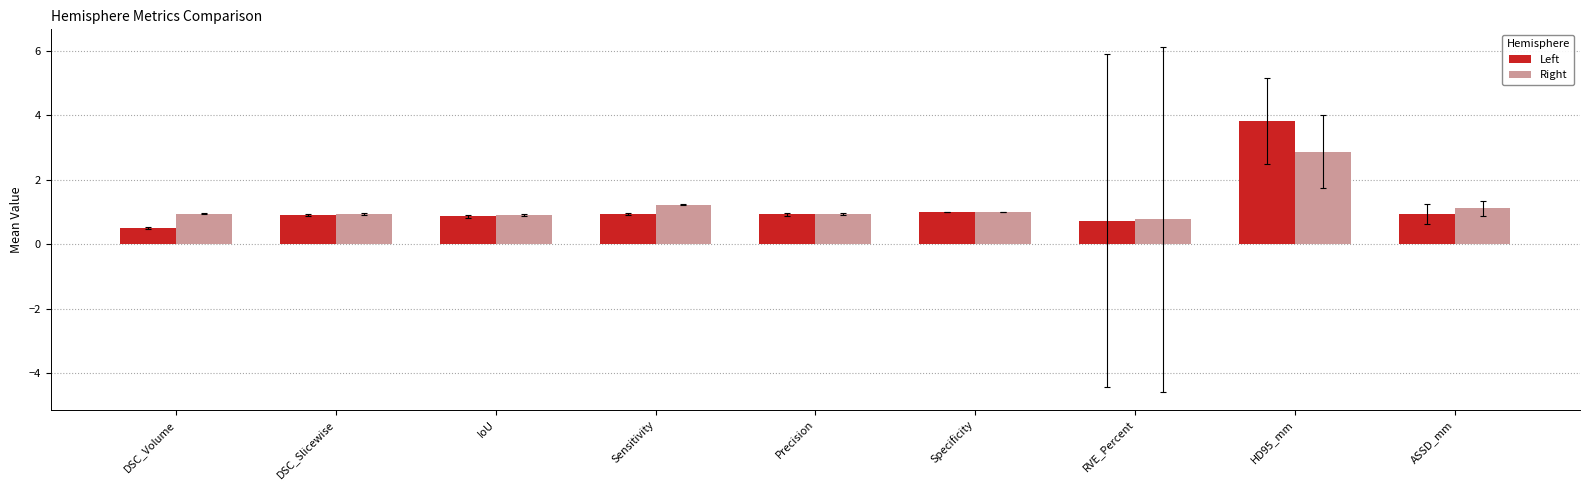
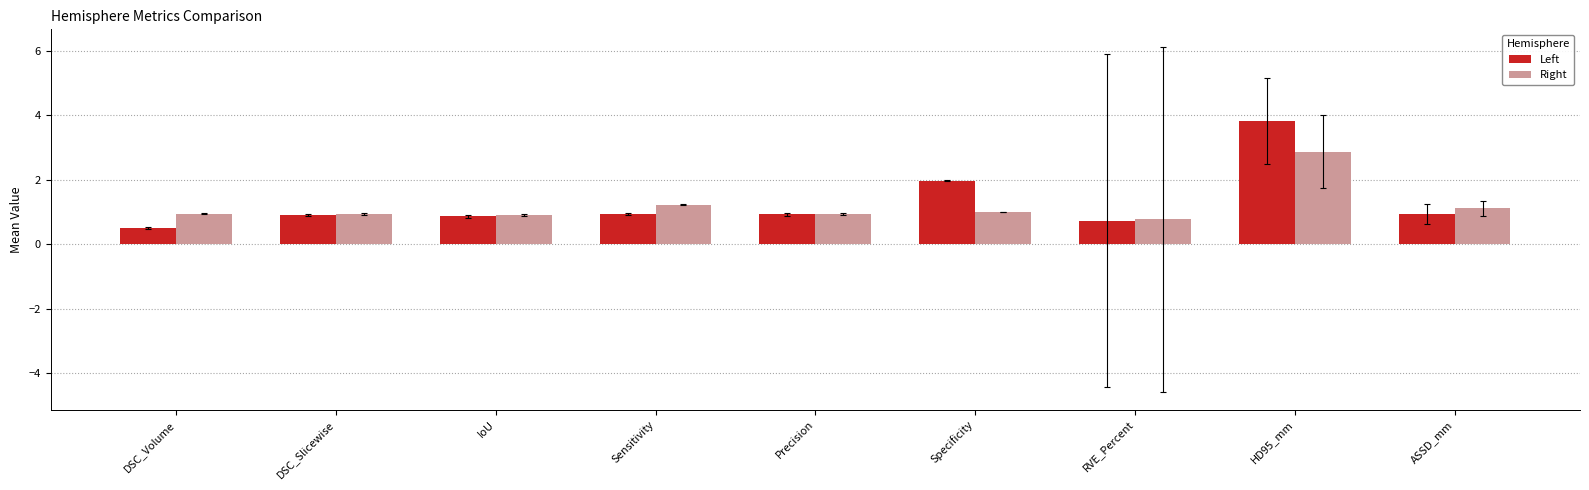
  {
    "Left": {
      "DSC_Volume": 0.5,
      "DSC_Slicewise": 0.9,
      "IoU": 0.9,
      "Sensitivity": 0.9,
      "Precision": 0.9,
-     "Specificity": 1.0,
+     "Specificity": 2.0,
      "RVE_Percent": 0.7,
      "HD95_mm": 3.8,
      "ASSD_mm": 0.9
    },
    "Right": {
      "DSC_Volume": 0.9,
      "DSC_Slicewise": 0.9,
      "IoU": 0.9,
      "Sensitivity": 1.2,
      "Precision": 0.9,
      "Specificity": 1.0,
      "RVE_Percent": 0.8,
      "HD95_mm": 2.9,
      "ASSD_mm": 1.1
    }
  }
